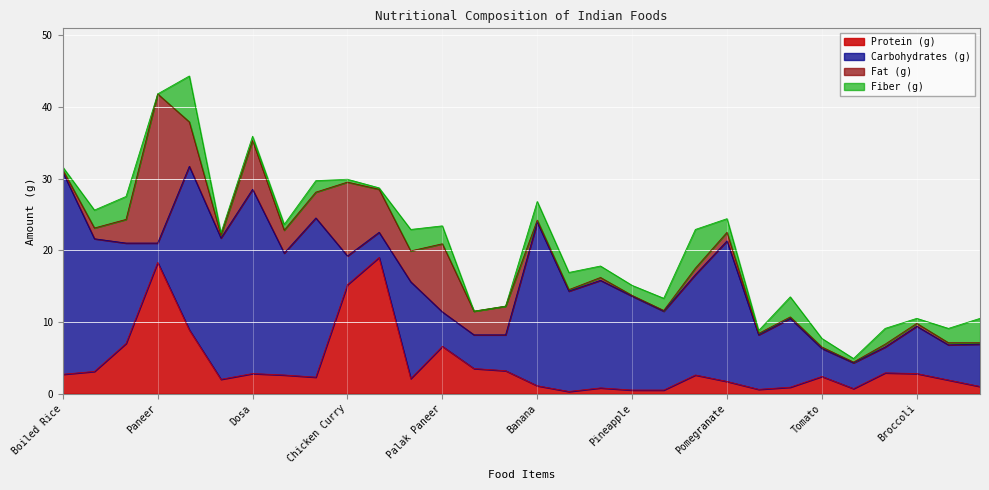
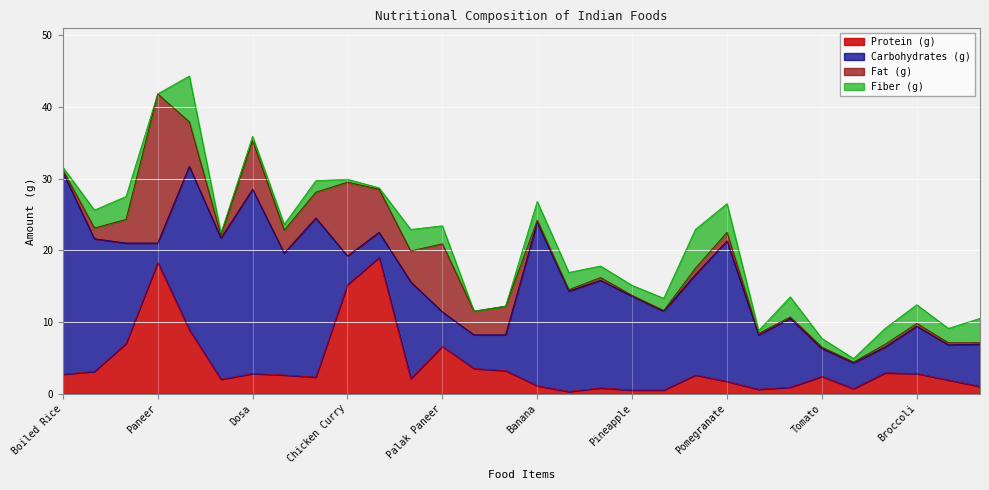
  {
    "Protein (g)": {
      "Boiled Rice": 3,
      "Paneer": 18,
      "Dosa": 3,
      "Chicken Curry": 15,
      "Palak Paneer": 7,
      "Banana": 1,
      "Pineapple": 1,
      "Pomegranate": 2,
      "Tomato": 2,
      "Broccoli": 3
    },
    "Carbohydrates (g)": {
      "Paneer": 3,
      "Dosa": 26,
      "Chicken Curry": 4,
      "Palak Paneer": 5,
      "Pomegranate": 20,
      "Broccoli": 7
    },
    "Fat (g)": {
      "Dosa": 7,
      "Chicken Curry": 10,
      "Palak Paneer": 10,
      "Pomegranate": 1,
      "Broccoli": 0
    },
    "Fiber (g)": {
      "Boiled Rice": 0,
      "Dosa": 1,
      "Chicken Curry": 0,
      "Palak Paneer": 3,
      "Banana": 3,
      "Pineapple": 1,
-     "Pomegranate": 2,
+     "Pomegranate": 4,
      "Tomato": 1,
-     "Broccoli": 1
+     "Broccoli": 3
    }
  }
